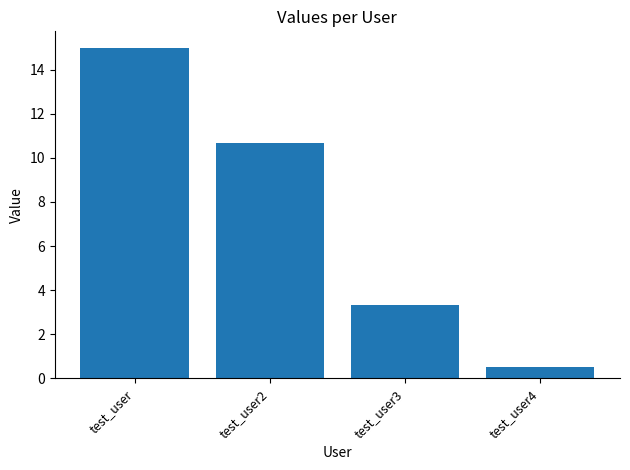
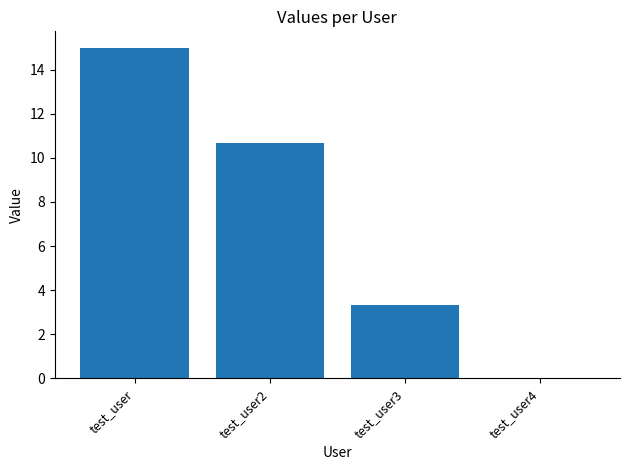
  {
    "test_user": 15.0,
    "test_user2": 10.7,
    "test_user3": 3.3,
-   "test_user4": 0.5
+   "test_user4": 0.0
  }
